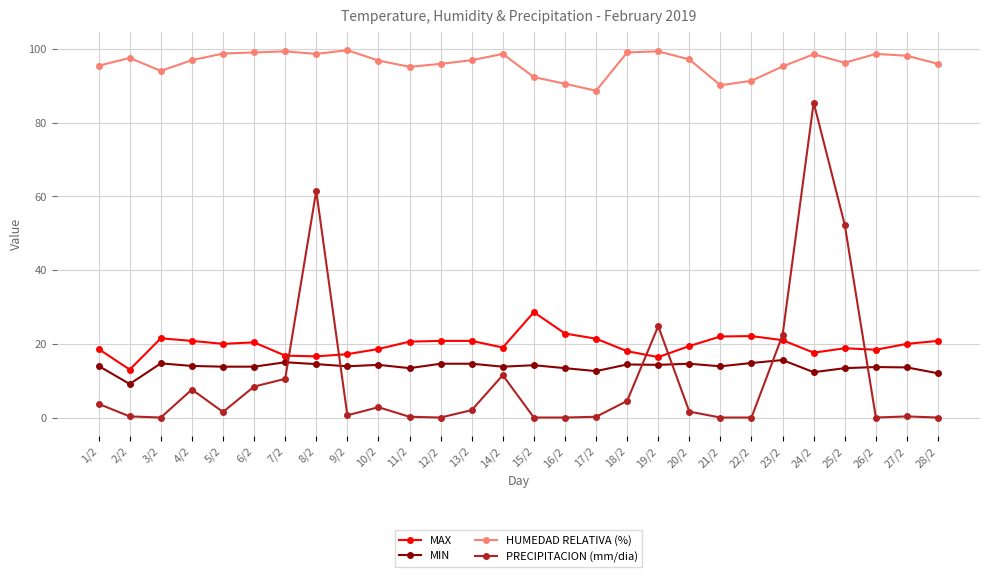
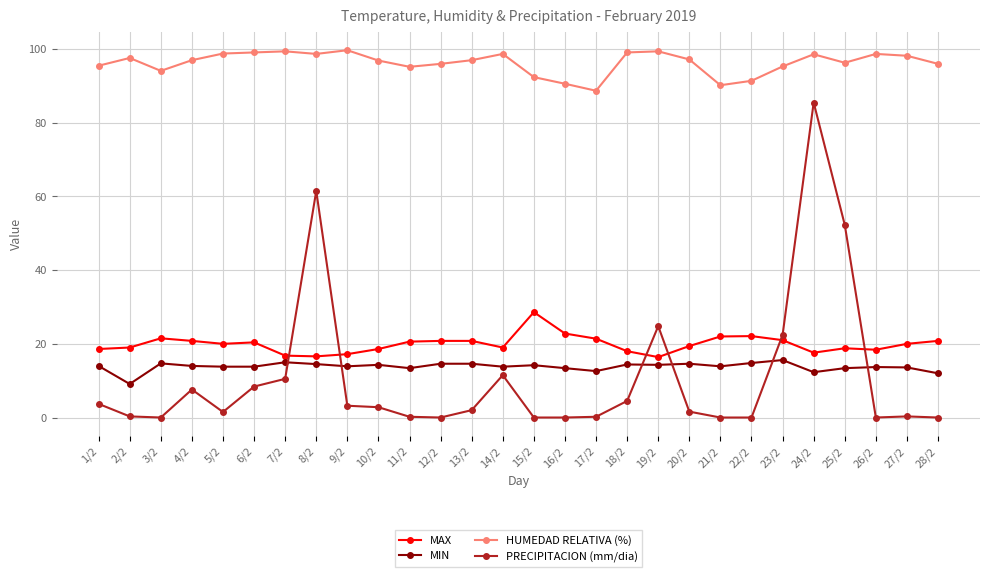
  {
    "MAX": {
      "1/2": 19,
-     "2/2": 13,
+     "2/2": 19,
      "3/2": 22,
      "4/2": 21,
      "5/2": 20,
      "6/2": 20,
      "7/2": 17,
      "8/2": 17,
      "9/2": 17,
      "10/2": 19,
      "11/2": 21,
      "12/2": 21,
      "13/2": 21,
      "14/2": 19,
      "15/2": 29,
      "16/2": 23,
      "17/2": 21,
      "18/2": 18,
      "19/2": 16,
      "20/2": 19,
      "21/2": 22,
      "22/2": 22,
      "23/2": 21,
      "24/2": 18,
      "25/2": 19,
      "26/2": 18,
      "27/2": 20,
      "28/2": 21
    },
    "MIN": {
      "1/2": 14,
      "2/2": 9,
      "3/2": 15,
      "4/2": 14,
      "5/2": 14,
      "6/2": 14,
      "7/2": 15,
      "8/2": 15,
      "9/2": 14,
      "10/2": 14,
      "11/2": 13,
      "12/2": 15,
      "13/2": 15,
      "14/2": 14,
      "15/2": 14,
      "16/2": 13,
      "17/2": 13,
      "18/2": 14,
      "19/2": 14,
      "20/2": 15,
      "21/2": 14,
      "22/2": 15,
      "23/2": 16,
      "24/2": 12,
      "25/2": 13,
      "26/2": 14,
      "27/2": 14,
      "28/2": 12
    },
    "HUMEDAD RELATIVA (%)": {
      "1/2": 96,
      "2/2": 98,
      "3/2": 94,
      "4/2": 97,
      "5/2": 99,
      "6/2": 99,
      "7/2": 99,
      "8/2": 99,
      "9/2": 100,
      "10/2": 97,
      "11/2": 95,
      "12/2": 96,
      "13/2": 97,
      "14/2": 99,
      "15/2": 92,
      "16/2": 91,
      "17/2": 89,
      "18/2": 99,
      "19/2": 99,
      "20/2": 97,
      "21/2": 90,
      "22/2": 91,
      "23/2": 95,
      "24/2": 99,
      "25/2": 96,
      "26/2": 99,
      "27/2": 98,
      "28/2": 96
    },
    "PRECIPITACION (mm/dia)": {
      "1/2": 4,
      "2/2": 0,
      "3/2": 0,
      "4/2": 8,
      "5/2": 2,
      "6/2": 8,
      "7/2": 11,
      "8/2": 62,
-     "9/2": 1,
+     "9/2": 3,
      "10/2": 3,
      "11/2": 0,
      "12/2": 0,
      "13/2": 2,
      "14/2": 12,
      "15/2": 0,
      "16/2": 0,
      "17/2": 0,
      "18/2": 5,
      "19/2": 25,
      "20/2": 2,
      "21/2": 0,
      "22/2": 0,
      "23/2": 22,
      "24/2": 86,
      "25/2": 52,
      "26/2": 0,
      "27/2": 0,
      "28/2": 0
    }
  }
